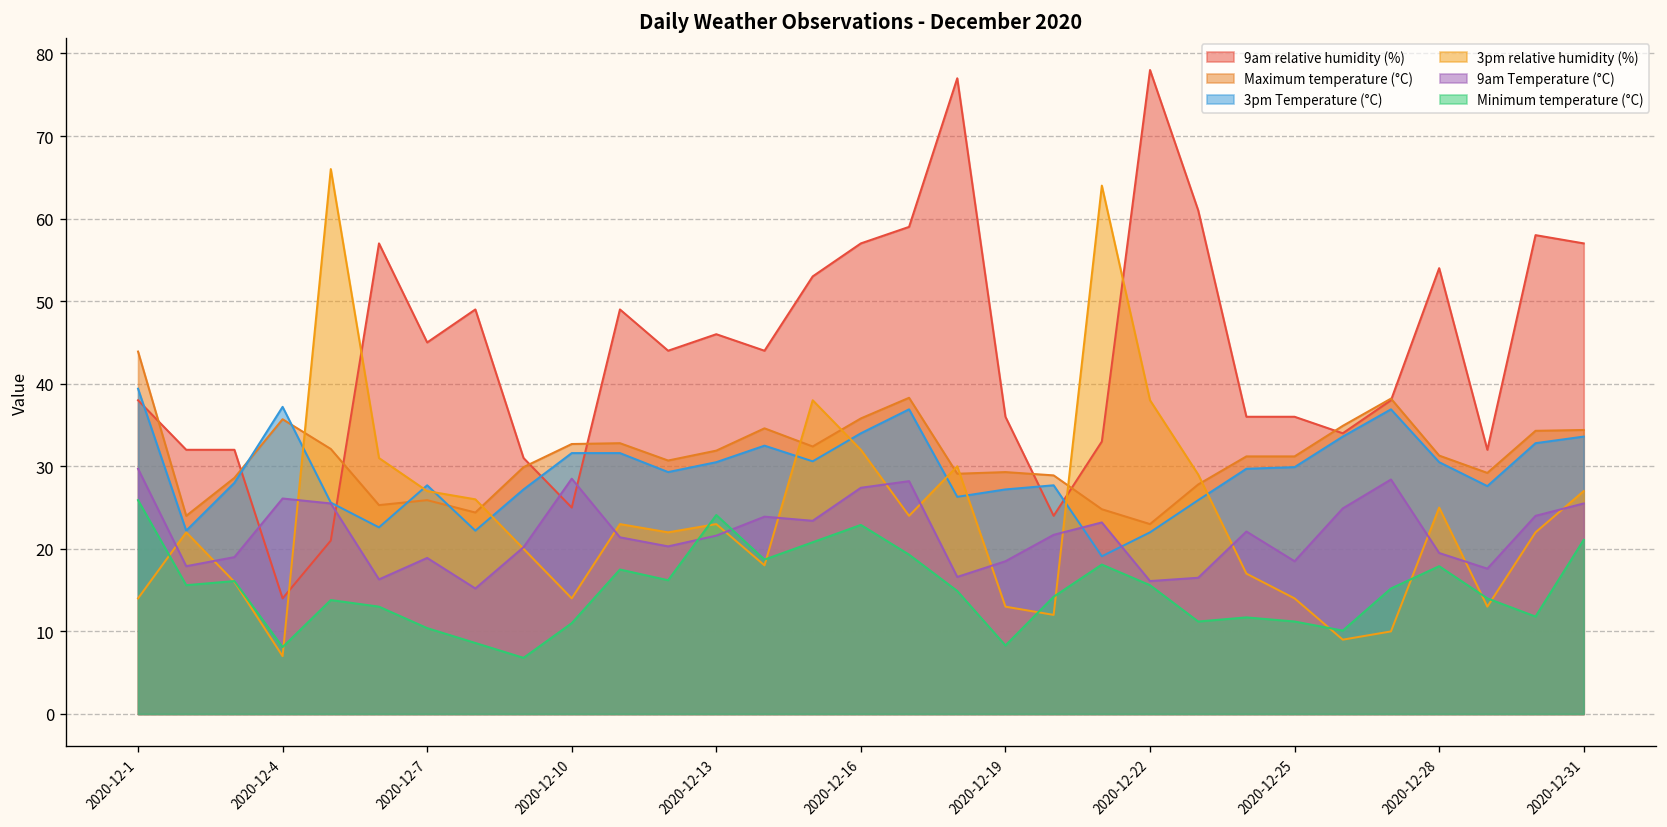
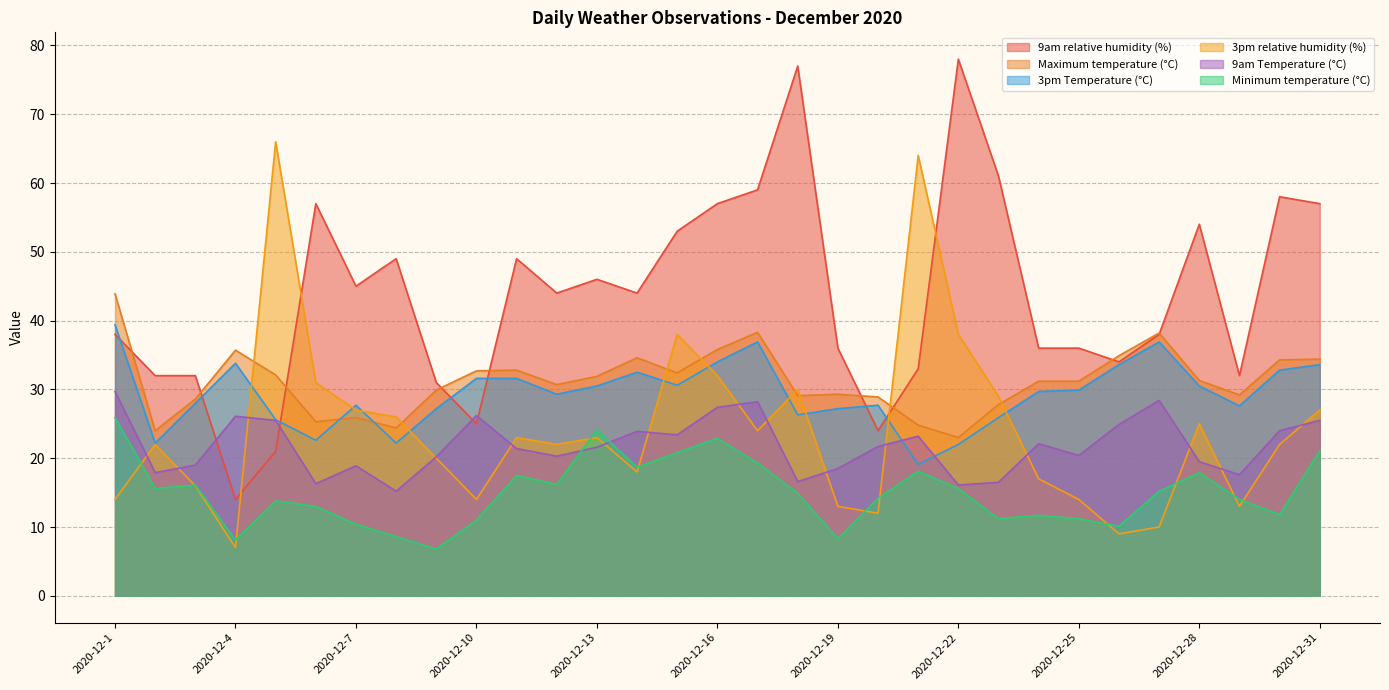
  {
    "3pm Temperature (°C)": {
      "2020-12-1": 39,
-     "2020-12-4": 37,
+     "2020-12-4": 34,
      "2020-12-7": 28,
      "2020-12-10": 32,
      "2020-12-13": 31,
      "2020-12-16": 34,
      "2020-12-19": 27,
      "2020-12-22": 22,
      "2020-12-25": 30,
      "2020-12-28": 31,
      "2020-12-31": 34
    },
    "9am Temperature (°C)": {
      "2020-12-1": 30,
      "2020-12-4": 26,
      "2020-12-7": 19,
-     "2020-12-10": 29,
+     "2020-12-10": 26,
      "2020-12-13": 22,
      "2020-12-16": 27,
      "2020-12-19": 19,
      "2020-12-22": 16,
-     "2020-12-25": 19,
+     "2020-12-25": 20,
      "2020-12-28": 20,
      "2020-12-31": 26
    },
    "Minimum temperature (°C)": {
      "2020-12-1": 26,
      "2020-12-4": 8,
      "2020-12-7": 10,
      "2020-12-10": 11,
      "2020-12-13": 24,
      "2020-12-16": 23,
      "2020-12-19": 8,
      "2020-12-22": 16,
      "2020-12-25": 11,
      "2020-12-28": 18,
      "2020-12-31": 21
    }
  }
